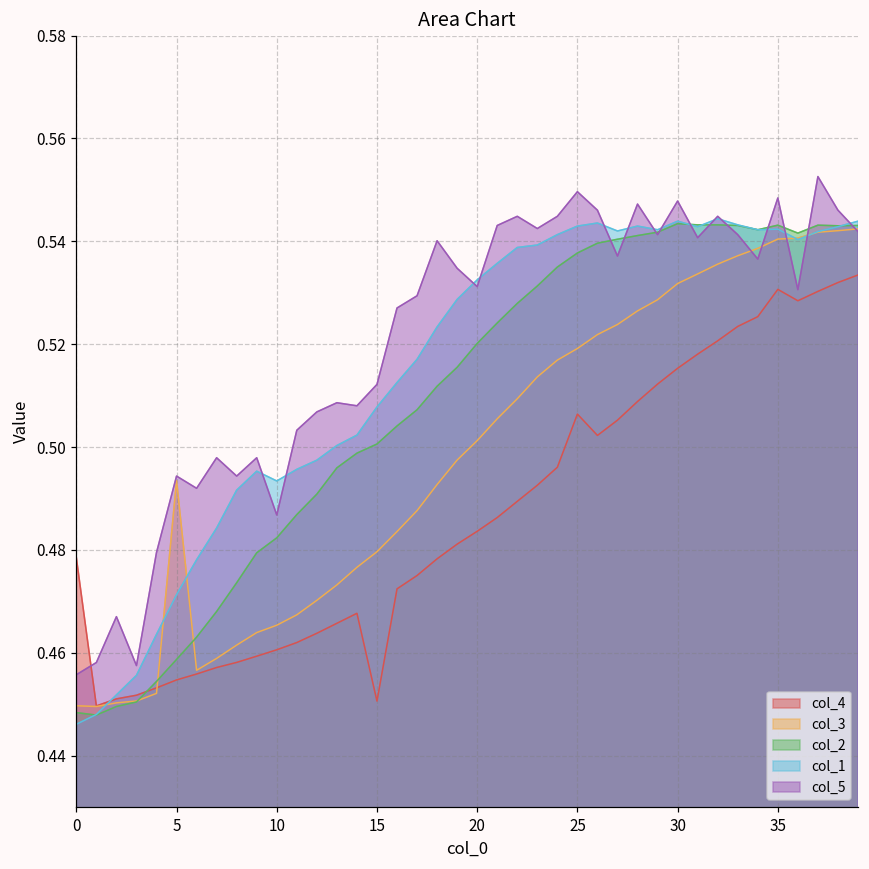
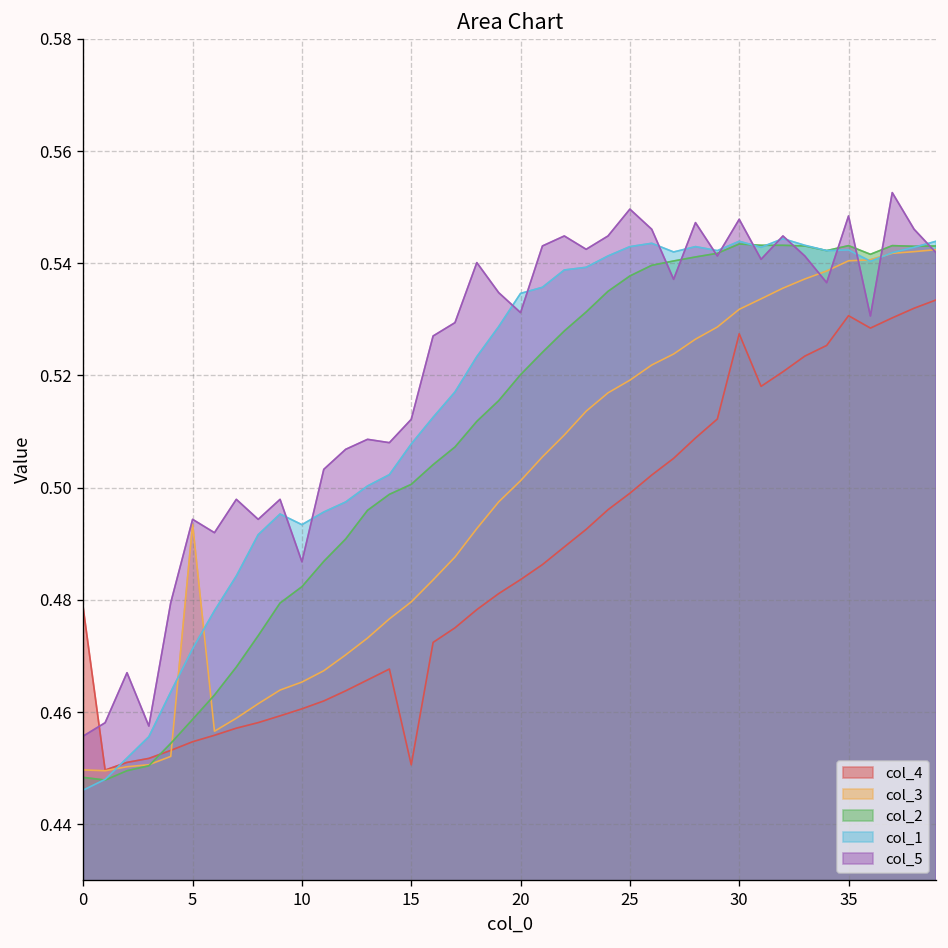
  {
    "col_4": {
      "0": 0.478,
      "5": 0.455,
      "10": 0.461,
      "15": 0.451,
      "20": 0.484,
-     "25": 0.506,
-     "30": 0.515,
+     "25": 0.499,
+     "30": 0.527,
      "35": 0.531
    },
    "col_3": {
      "0": 0.450,
      "5": 0.493,
      "10": 0.465,
      "15": 0.480,
      "20": 0.501,
      "25": 0.519,
      "30": 0.532,
      "35": 0.540
    },
    "col_2": {
      "0": 0.448,
      "5": 0.459,
      "10": 0.482,
      "15": 0.501,
      "20": 0.520,
      "25": 0.538,
      "35": 0.543
    },
    "col_1": {
      "0": 0.446,
      "5": 0.471,
      "10": 0.493,
      "15": 0.508,
-     "20": 0.533,
+     "20": 0.535,
      "25": 0.543,
      "35": 0.542
    },
    "col_5": {
      "0": 0.456,
      "5": 0.494,
      "10": 0.487,
      "15": 0.512,
      "20": 0.531,
      "25": 0.550,
      "30": 0.548,
      "35": 0.548
    }
  }
